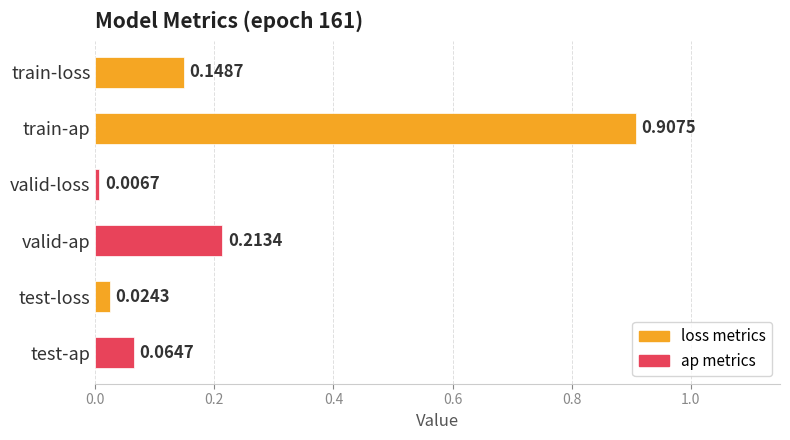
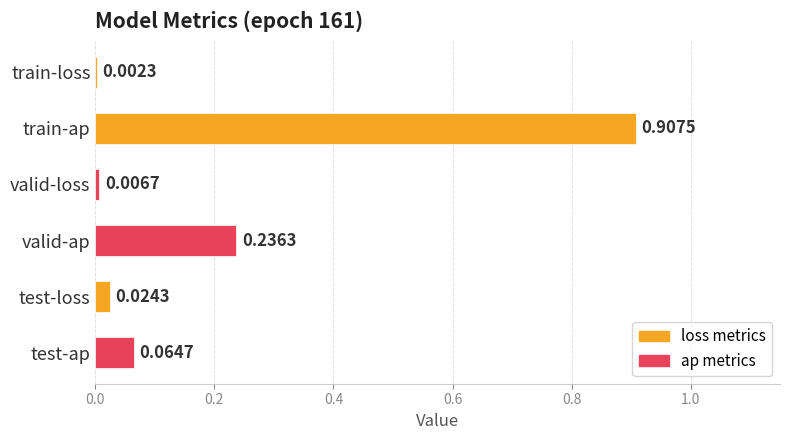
  {
-   "train-loss": 0.1487,
+   "train-loss": 0.0023,
    "train-ap": 0.9075,
    "valid-loss": 0.0067,
-   "valid-ap": 0.2134,
+   "valid-ap": 0.2363,
    "test-loss": 0.0243,
    "test-ap": 0.0647
  }
